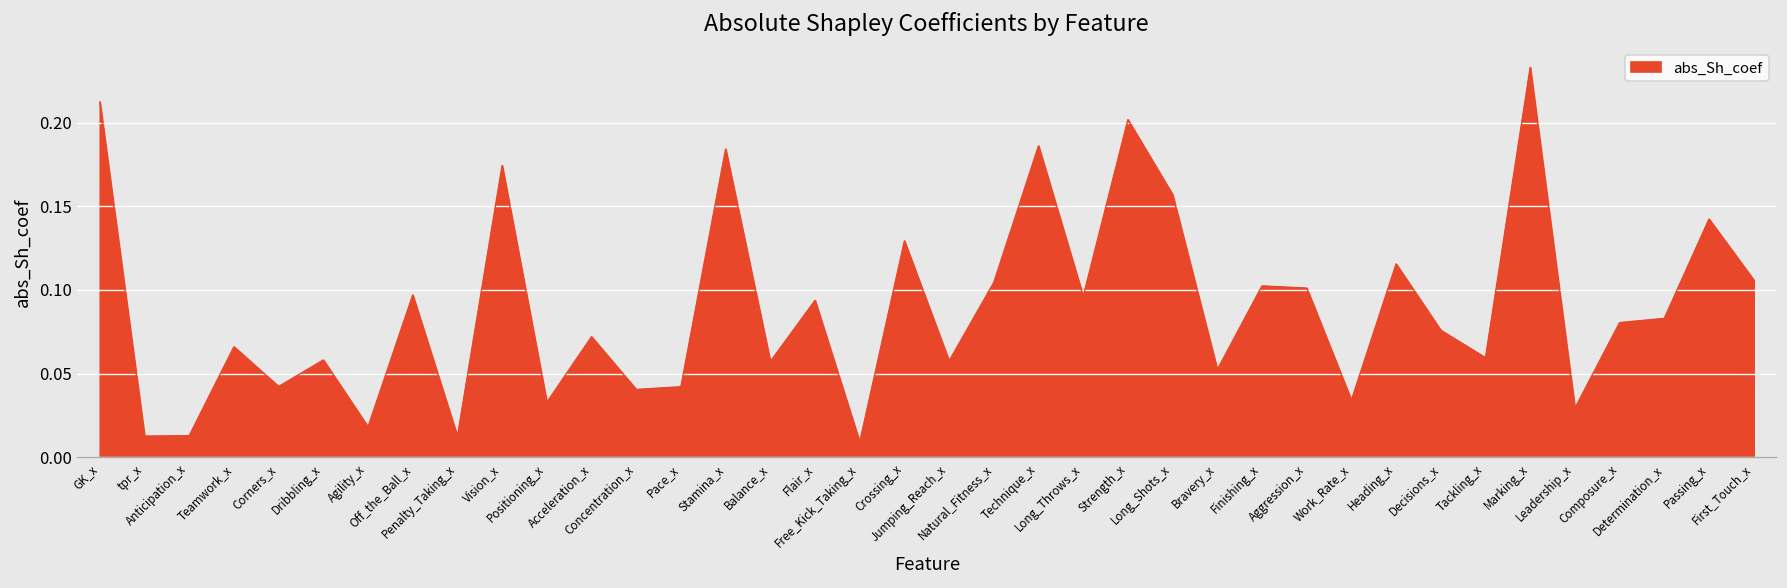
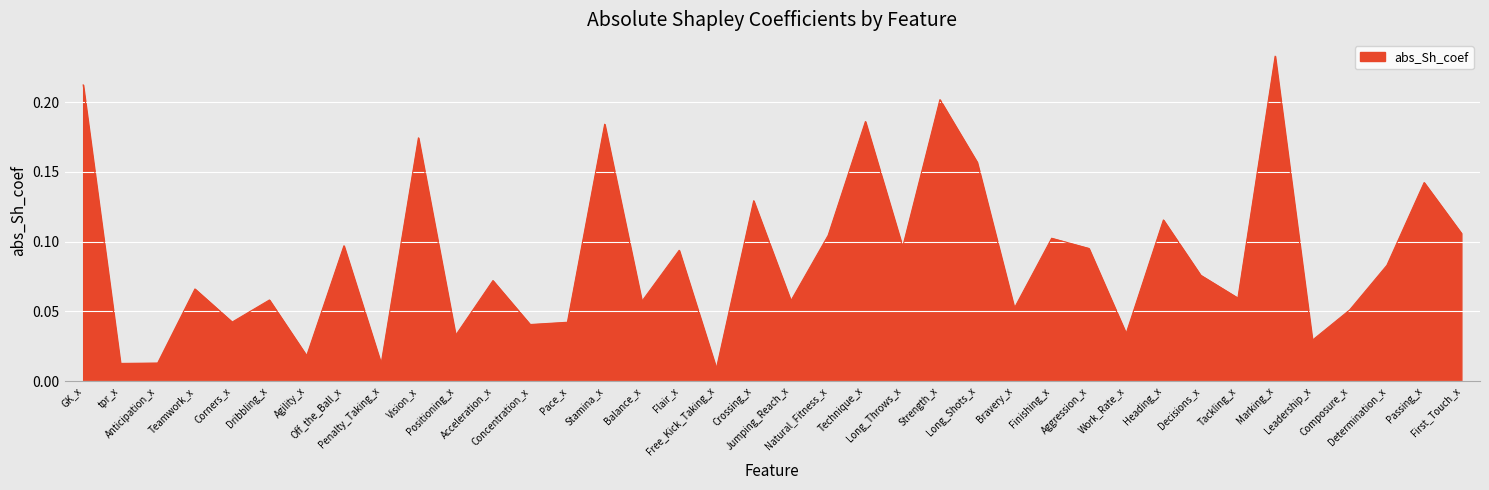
  {
    "GK_x": 0.212,
    "tpr_x": 0.013,
    "Anticipation_x": 0.013,
    "Teamwork_x": 0.066,
    "Corners_x": 0.042,
    "Dribbling_x": 0.058,
    "Agility_x": 0.018,
    "Off_the_Ball_x": 0.097,
    "Penalty_Taking_x": 0.013,
    "Vision_x": 0.174,
    "Positioning_x": 0.033,
    "Acceleration_x": 0.072,
    "Concentration_x": 0.041,
    "Pace_x": 0.042,
    "Stamina_x": 0.184,
    "Balance_x": 0.057,
    "Flair_x": 0.094,
    "Free_Kick_Taking_x": 0.009,
    "Crossing_x": 0.129,
    "Jumping_Reach_x": 0.058,
    "Natural_Fitness_x": 0.105,
    "Technique_x": 0.186,
    "Long_Throws_x": 0.096,
    "Strength_x": 0.202,
    "Long_Shots_x": 0.157,
    "Bravery_x": 0.052,
    "Finishing_x": 0.102,
-   "Aggression_x": 0.101,
+   "Aggression_x": 0.095,
    "Work_Rate_x": 0.034,
    "Heading_x": 0.116,
    "Decisions_x": 0.076,
    "Tackling_x": 0.060,
    "Marking_x": 0.233,
    "Leadership_x": 0.029,
-   "Composure_x": 0.081,
+   "Composure_x": 0.051,
    "Determination_x": 0.083,
    "Passing_x": 0.142,
    "First_Touch_x": 0.106
  }
